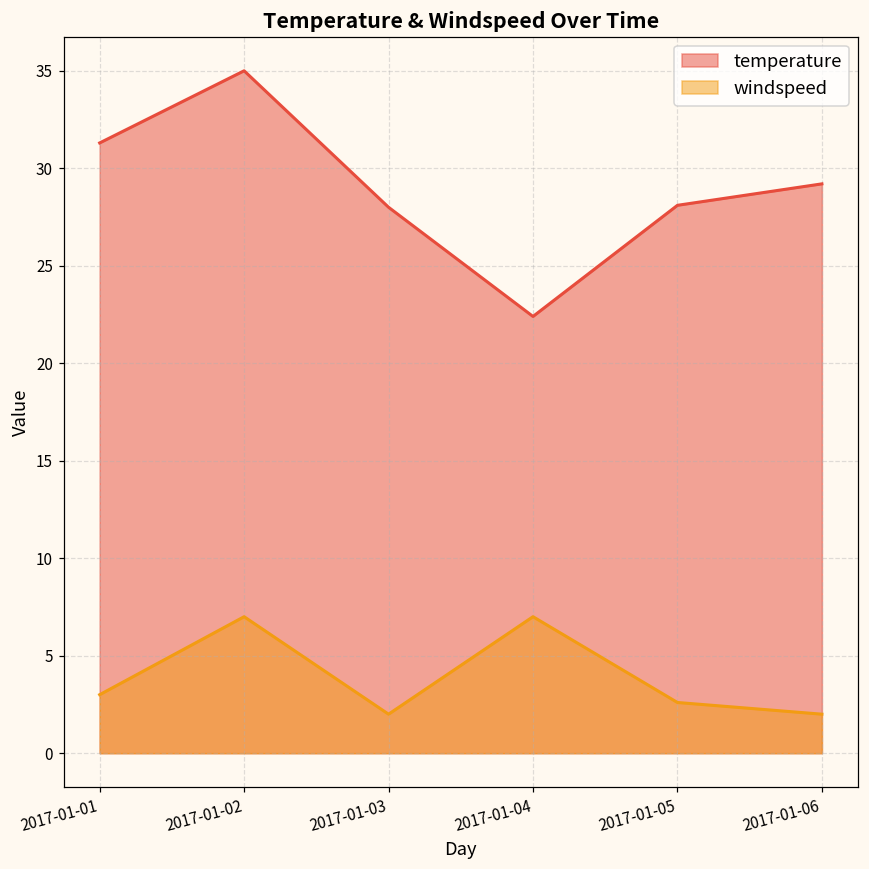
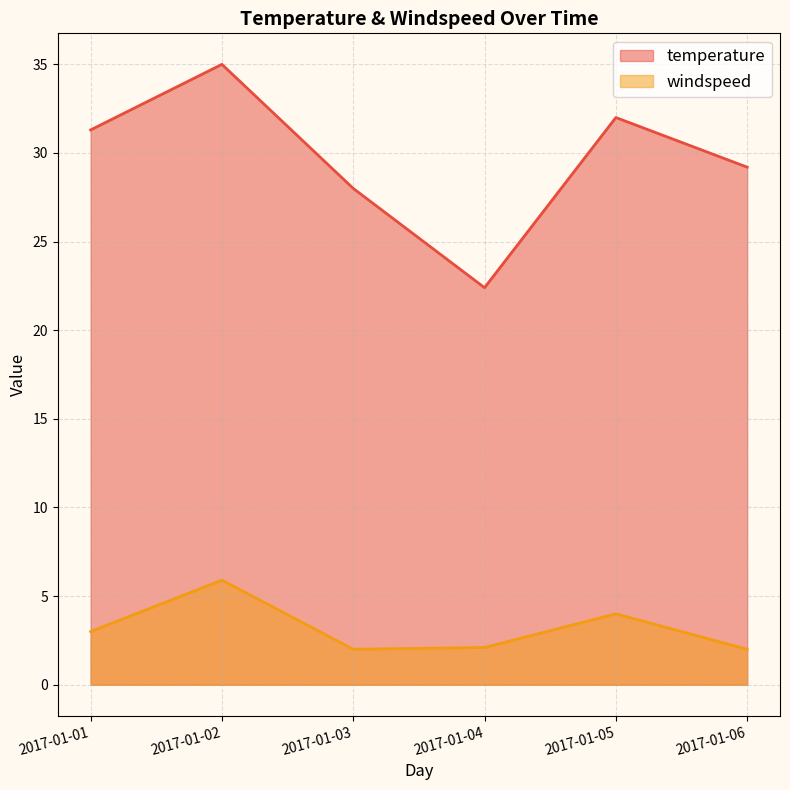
  {
    "temperature": {
      "2017-01-01": 31.3,
      "2017-01-02": 35.0,
      "2017-01-03": 28.0,
      "2017-01-04": 22.4,
-     "2017-01-05": 28.1,
+     "2017-01-05": 32.0,
      "2017-01-06": 29.2
    },
    "windspeed": {
      "2017-01-01": 3.0,
-     "2017-01-02": 7.0,
+     "2017-01-02": 5.9,
      "2017-01-03": 2.0,
-     "2017-01-04": 7.0,
-     "2017-01-05": 2.6,
+     "2017-01-04": 2.1,
+     "2017-01-05": 4.0,
      "2017-01-06": 2.0
    }
  }
